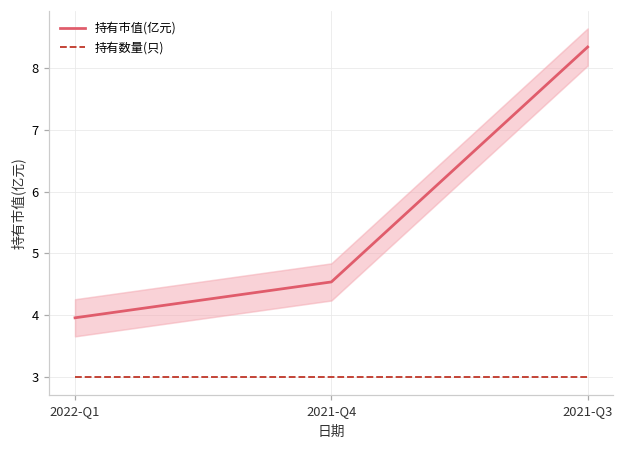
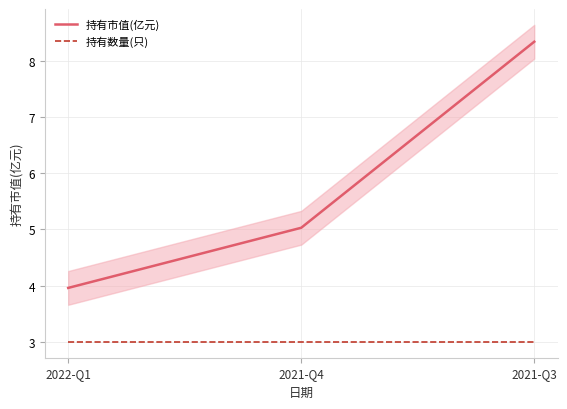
  {
    "持有市值(亿元)": {
      "2022-Q1": 4.0,
-     "2021-Q4": 4.5,
+     "2021-Q4": 5.0,
      "2021-Q3": 8.3
    },
    "持有数量(只)": {
      "2022-Q1": 3.0,
      "2021-Q4": 3.0,
      "2021-Q3": 3.0
    }
  }
